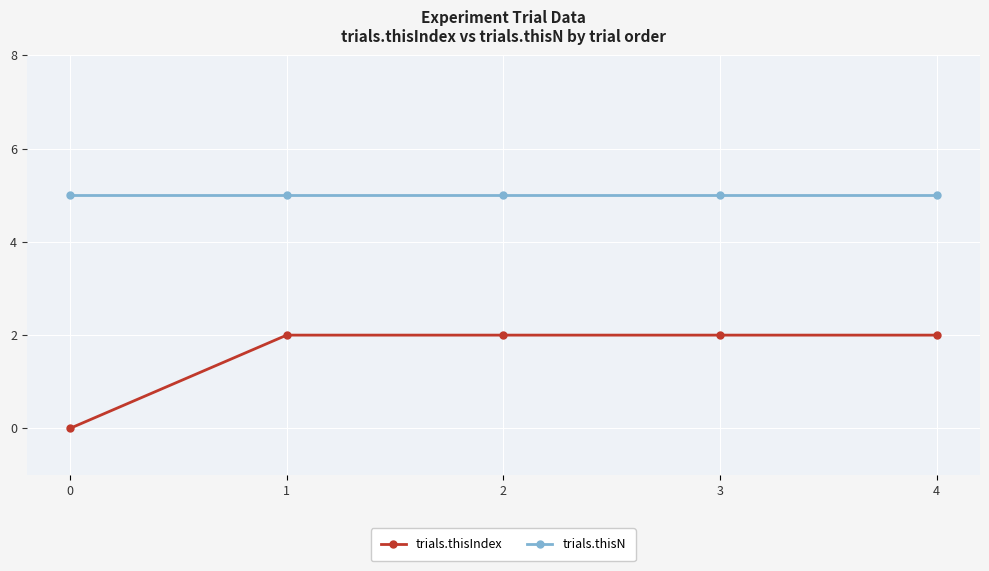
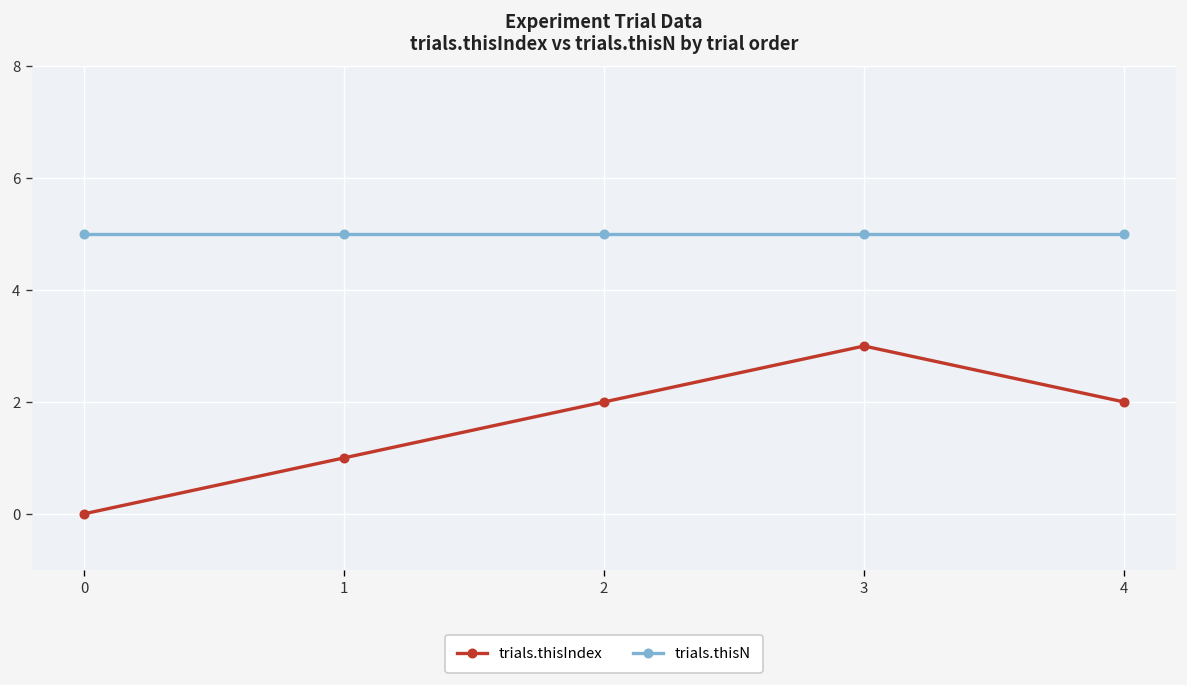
  {
    "trials.thisIndex": {
      "0": 0,
-     "1": 2,
+     "1": 1,
      "2": 2,
-     "3": 2,
+     "3": 3,
      "4": 2
    },
    "trials.thisN": {
      "0": 5,
      "1": 5,
      "2": 5,
      "3": 5,
      "4": 5
    }
  }
